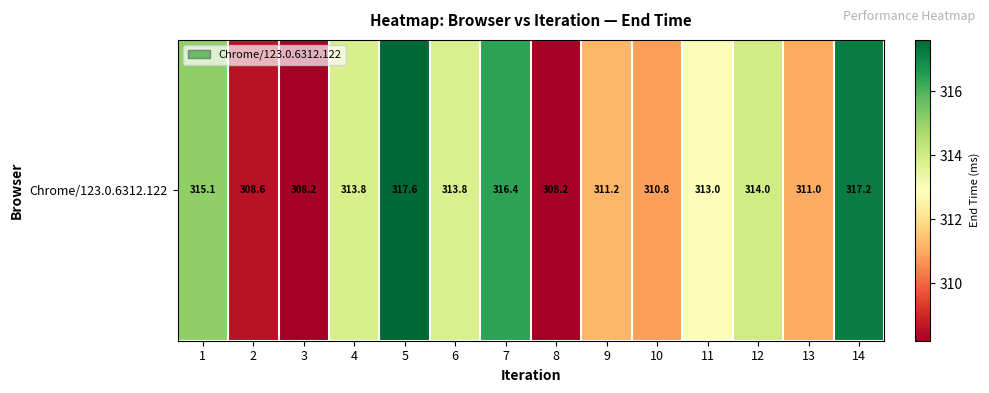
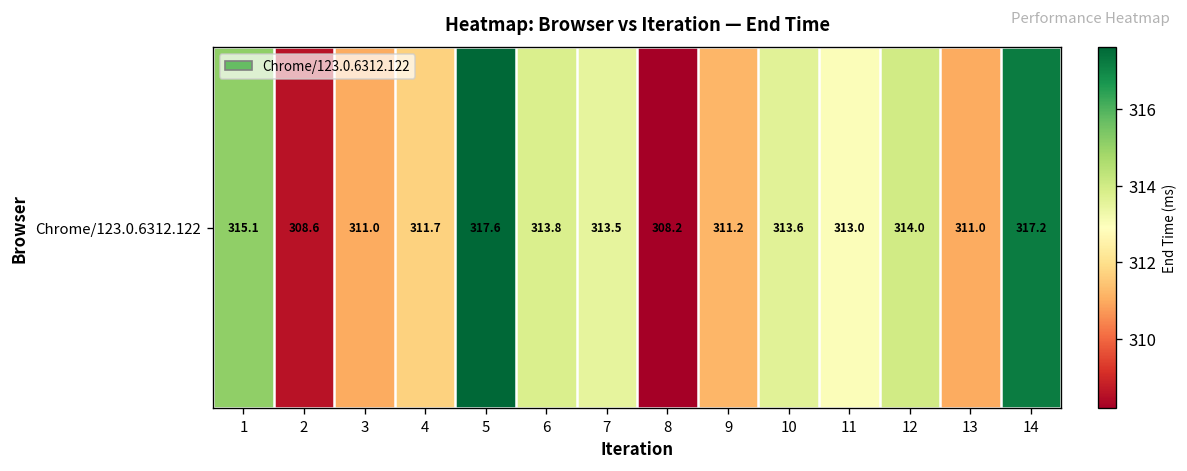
  {
    "Chrome/123.0.6312.122": {
      "1": 315.1,
      "2": 308.6,
-     "3": 308.2,
-     "4": 313.8,
+     "3": 311.0,
+     "4": 311.7,
      "5": 317.6,
      "6": 313.8,
-     "7": 316.4,
+     "7": 313.5,
      "8": 308.2,
      "9": 311.2,
-     "10": 310.8,
+     "10": 313.6,
      "11": 313.0,
      "12": 314.0,
      "13": 311.0,
      "14": 317.2
    }
  }
